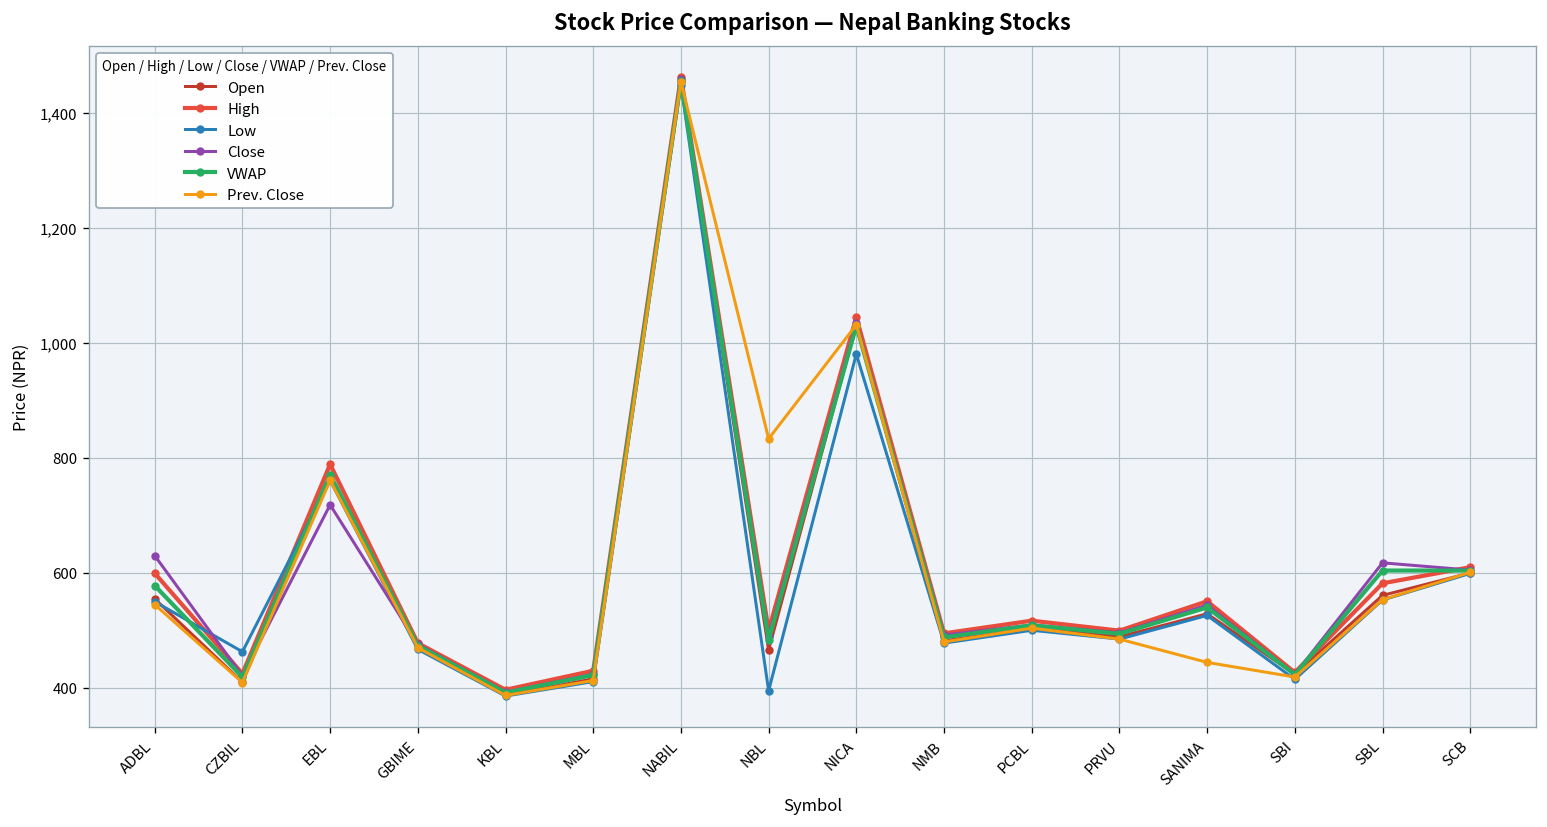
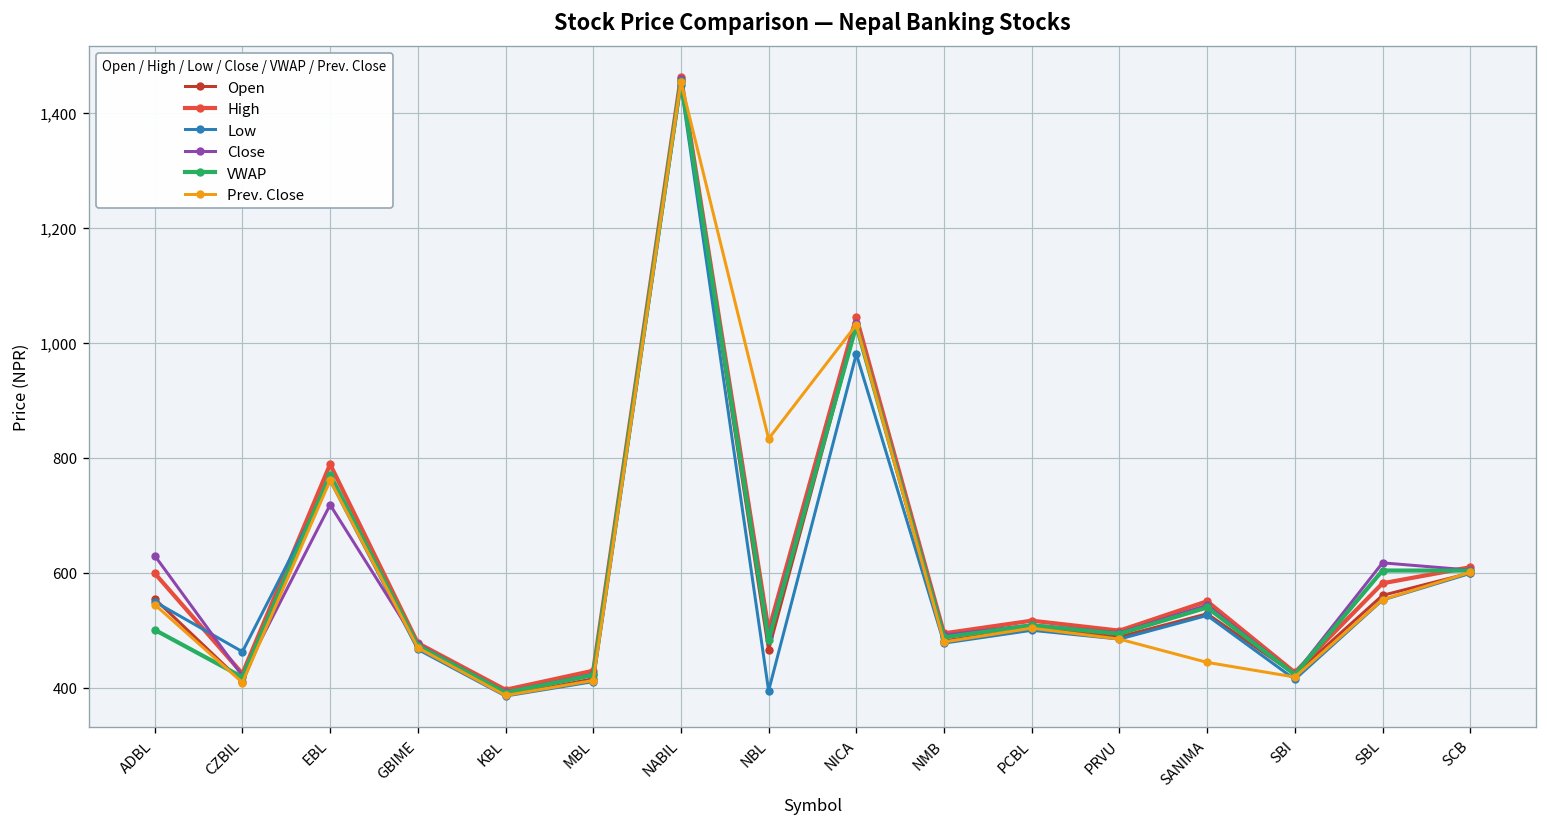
  {
    "Low": {
      "CZBIL": 460,
      "NBL": 400,
      "NICA": 980
    },
    "Close": {
      "ADBL": 630,
      "EBL": 720,
      "NBL": 490,
      "SBL": 620
    },
    "VWAP": {
-     "ADBL": 580,
+     "ADBL": 500,
      "NBL": 480,
      "SBL": 600
    },
    "Prev. Close": {
      "NBL": 830,
      "SANIMA": 440
    }
  }
